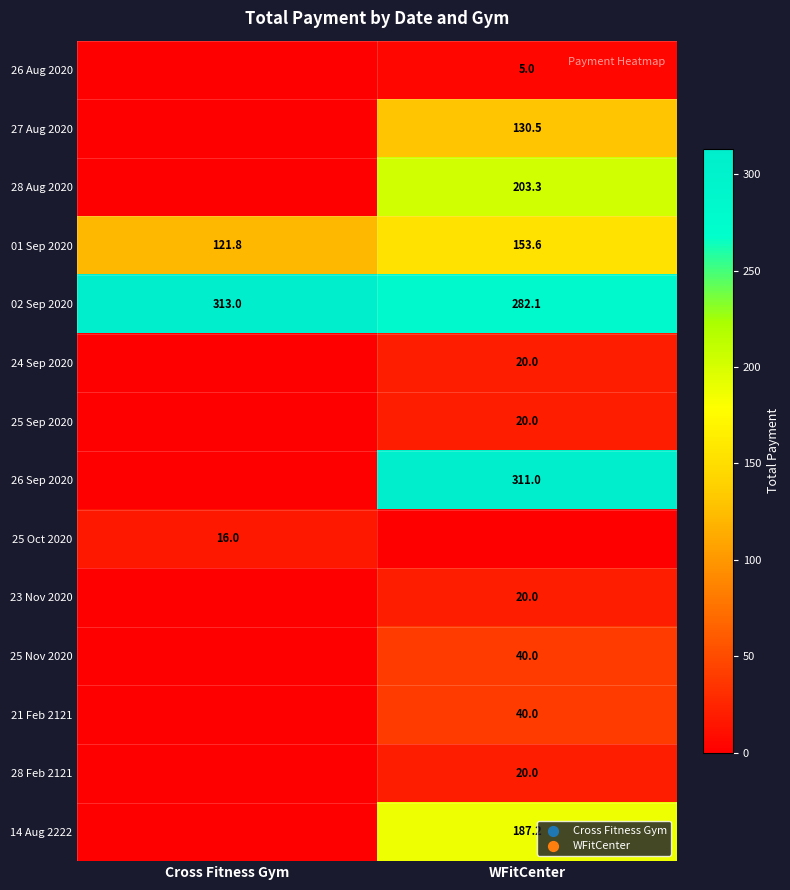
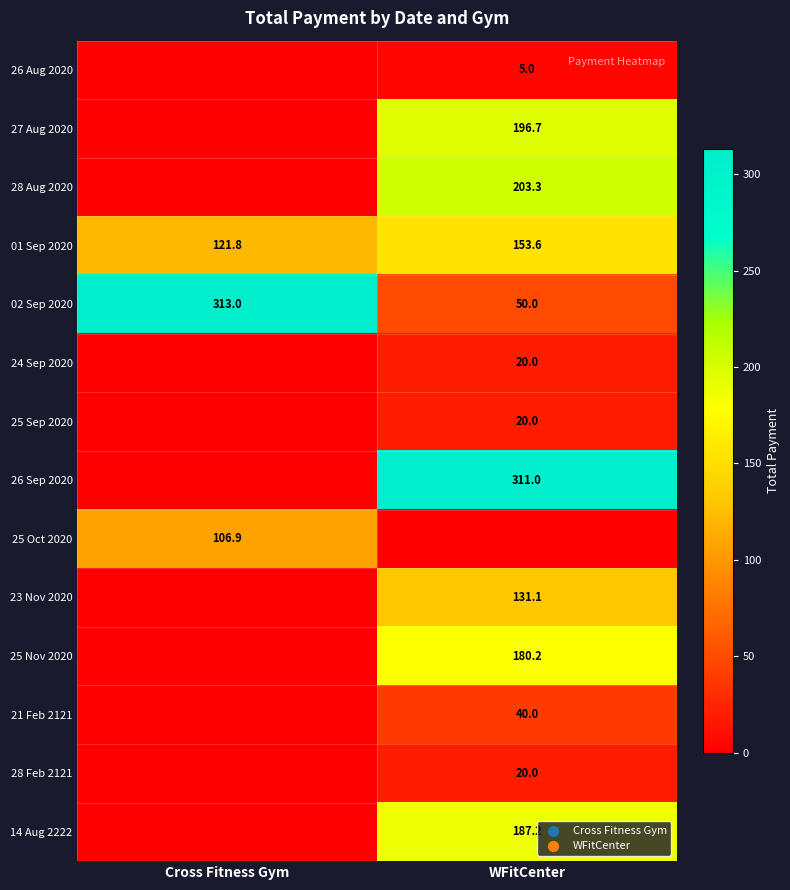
  {
    "27 Aug 2020": {
-     "WFitCenter": 130.5
+     "WFitCenter": 196.7
    },
    "28 Aug 2020": {
      "WFitCenter": 203.3
    },
    "01 Sep 2020": {
      "Cross Fitness Gym": 121.8,
      "WFitCenter": 153.6
    },
    "02 Sep 2020": {
      "Cross Fitness Gym": 313.0,
-     "WFitCenter": 282.1
+     "WFitCenter": 50.0
    },
    "24 Sep 2020": {
      "WFitCenter": 20.0
    },
    "25 Sep 2020": {
      "WFitCenter": 20.0
    },
    "26 Sep 2020": {
      "WFitCenter": 311.0
    },
    "25 Oct 2020": {
-     "Cross Fitness Gym": 16.0
+     "Cross Fitness Gym": 106.9
    },
    "23 Nov 2020": {
-     "WFitCenter": 20.0
+     "WFitCenter": 131.1
    },
    "25 Nov 2020": {
-     "WFitCenter": 40.0
+     "WFitCenter": 180.2
    },
    "21 Feb 2121": {
      "WFitCenter": 40.0
    },
    "28 Feb 2121": {
      "WFitCenter": 20.0
    }
  }
